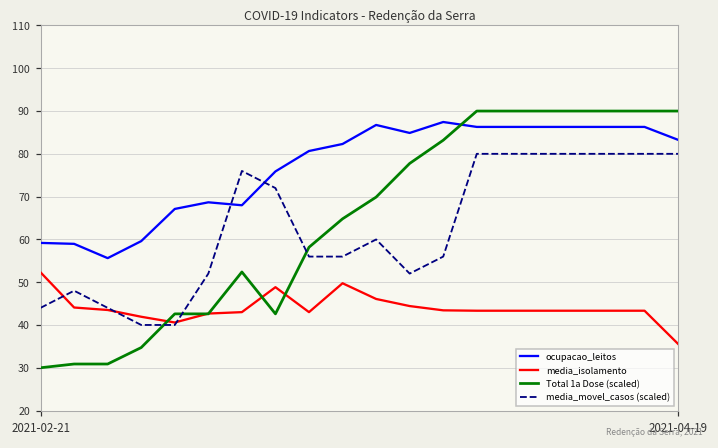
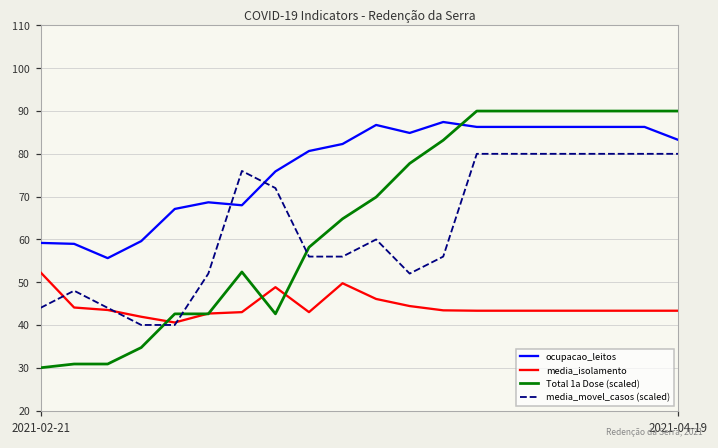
  {
    "ocupacao_leitos": {
      "2021-02-21": 59,
      "2021-04-19": 83
    },
    "media_isolamento": {
      "2021-02-21": 52,
-     "2021-04-19": 36
+     "2021-04-19": 43
    },
    "Total 1a Dose (scaled)": {
      "2021-02-21": 30,
      "2021-04-19": 90
    },
    "media_movel_casos (scaled)": {
      "2021-02-21": 44,
      "2021-04-19": 80
    }
  }
